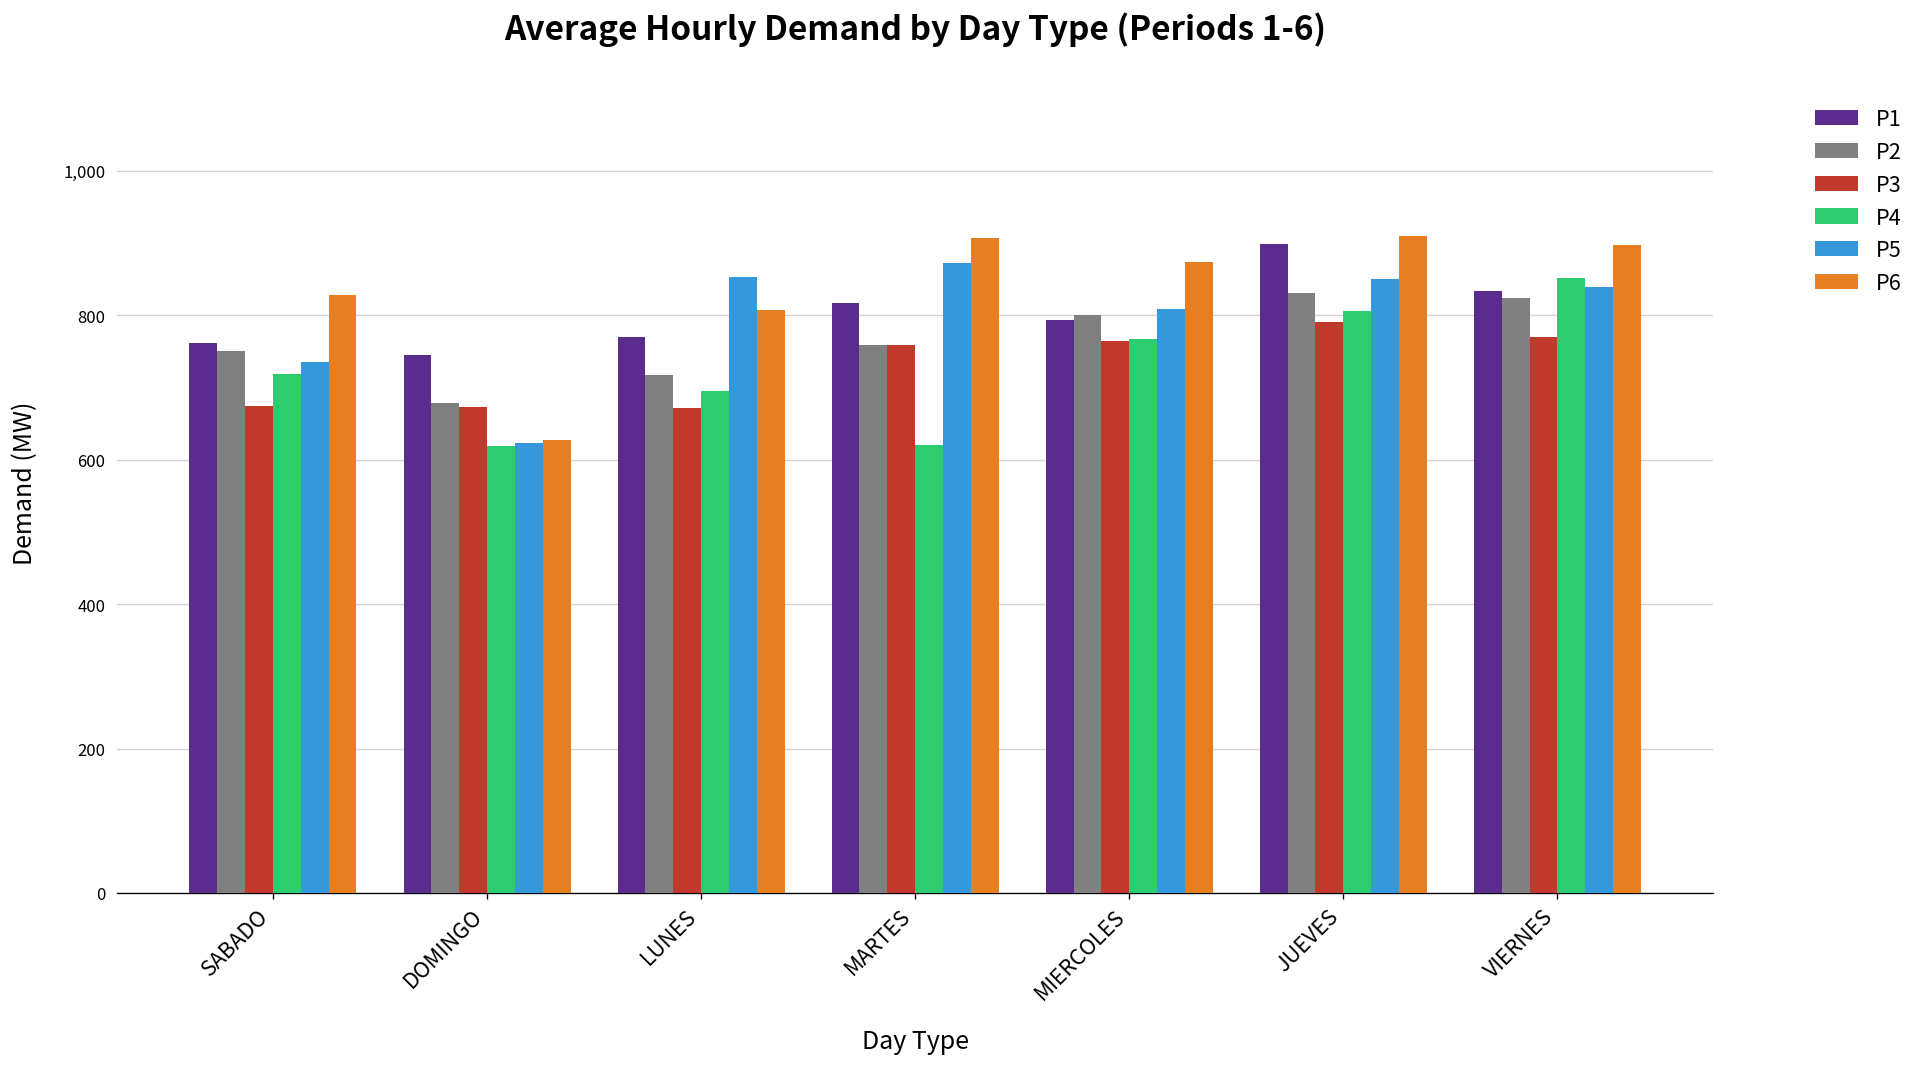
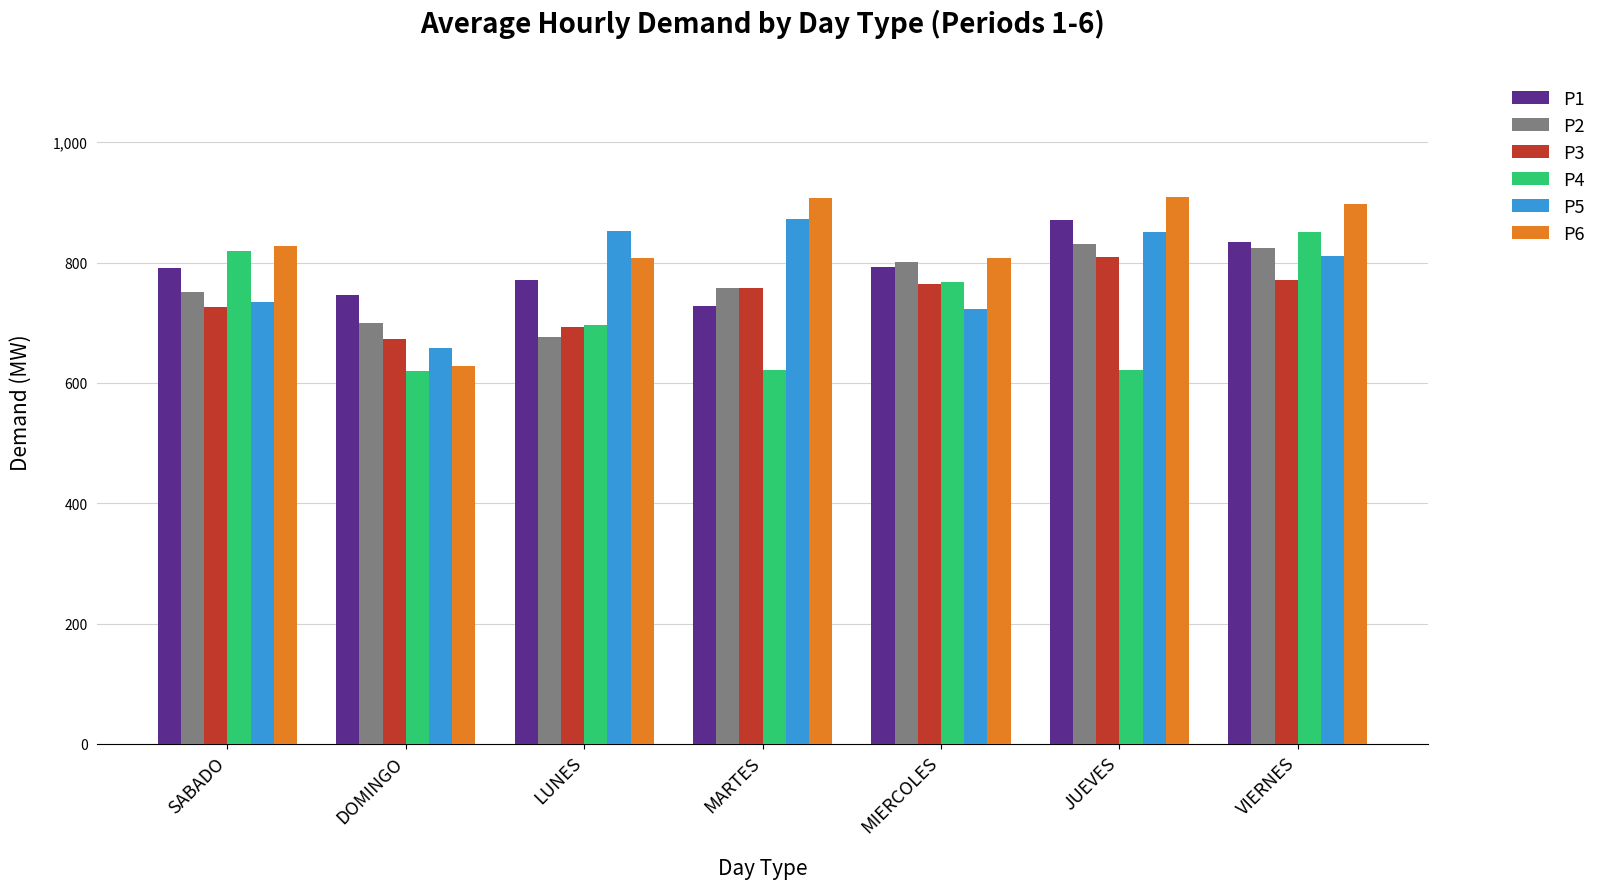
  {
    "P1": {
-     "SABADO": 760,
+     "SABADO": 790,
      "DOMINGO": 750,
      "LUNES": 770,
-     "MARTES": 820,
+     "MARTES": 730,
      "MIERCOLES": 790,
-     "JUEVES": 900,
+     "JUEVES": 870,
      "VIERNES": 830
    },
    "P2": {
      "SABADO": 750,
-     "DOMINGO": 680,
-     "LUNES": 720,
+     "DOMINGO": 700,
+     "LUNES": 680,
      "MARTES": 760,
      "MIERCOLES": 800,
      "JUEVES": 830,
      "VIERNES": 820
    },
    "P3": {
-     "SABADO": 670,
+     "SABADO": 730,
      "DOMINGO": 670,
-     "LUNES": 670,
+     "LUNES": 690,
      "MARTES": 760,
      "MIERCOLES": 760,
-     "JUEVES": 790,
+     "JUEVES": 810,
      "VIERNES": 770
    },
    "P4": {
-     "SABADO": 720,
+     "SABADO": 820,
      "DOMINGO": 620,
      "LUNES": 700,
      "MARTES": 620,
      "MIERCOLES": 770,
-     "JUEVES": 810,
+     "JUEVES": 620,
      "VIERNES": 850
    },
    "P5": {
      "SABADO": 730,
-     "DOMINGO": 620,
+     "DOMINGO": 660,
      "LUNES": 850,
      "MARTES": 870,
-     "MIERCOLES": 810,
+     "MIERCOLES": 720,
      "JUEVES": 850,
-     "VIERNES": 840
+     "VIERNES": 810
    },
    "P6": {
      "SABADO": 830,
      "DOMINGO": 630,
      "LUNES": 810,
      "MARTES": 910,
-     "MIERCOLES": 870,
+     "MIERCOLES": 810,
      "JUEVES": 910,
      "VIERNES": 900
    }
  }
